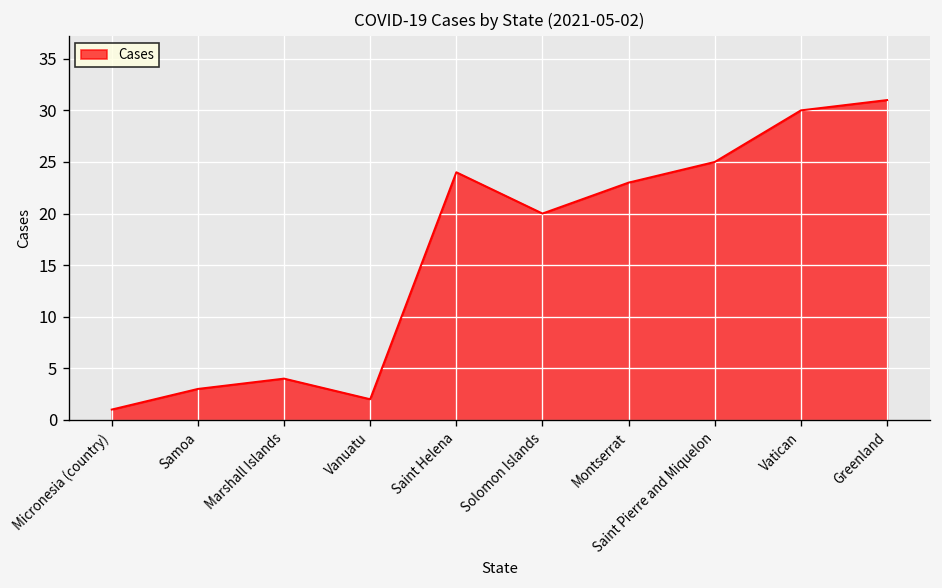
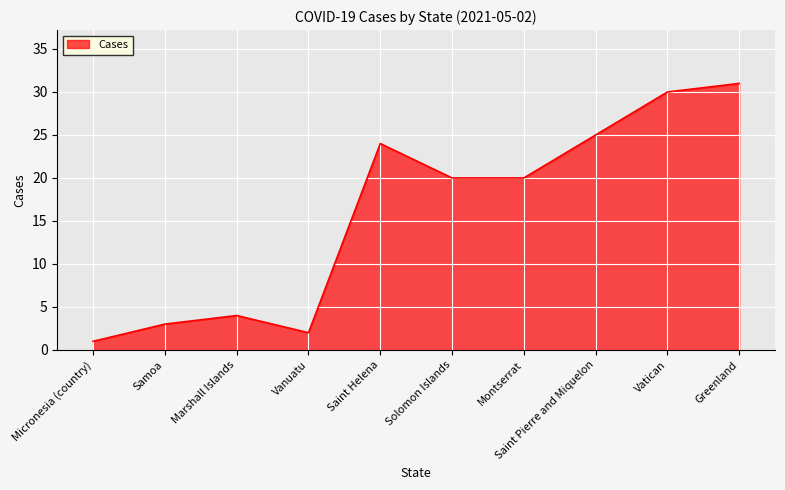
  {
    "Micronesia (country)": 1,
    "Samoa": 3,
    "Marshall Islands": 4,
    "Vanuatu": 2,
    "Saint Helena": 24,
    "Solomon Islands": 20,
-   "Montserrat": 23,
+   "Montserrat": 20,
    "Saint Pierre and Miquelon": 25,
    "Vatican": 30,
    "Greenland": 31
  }
